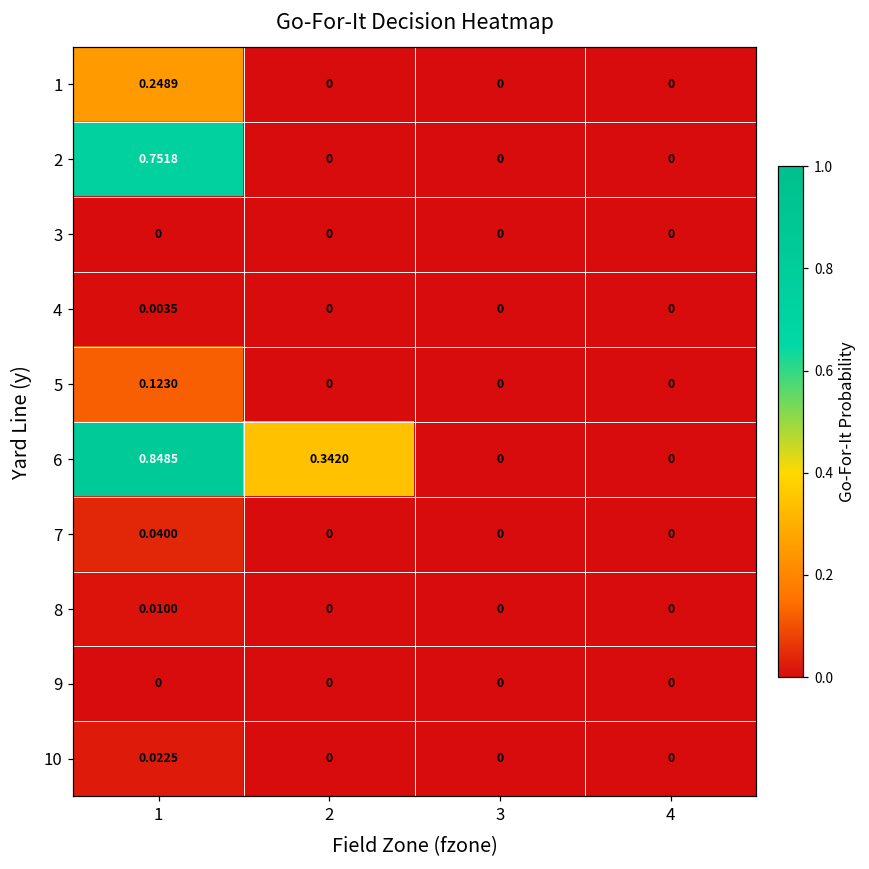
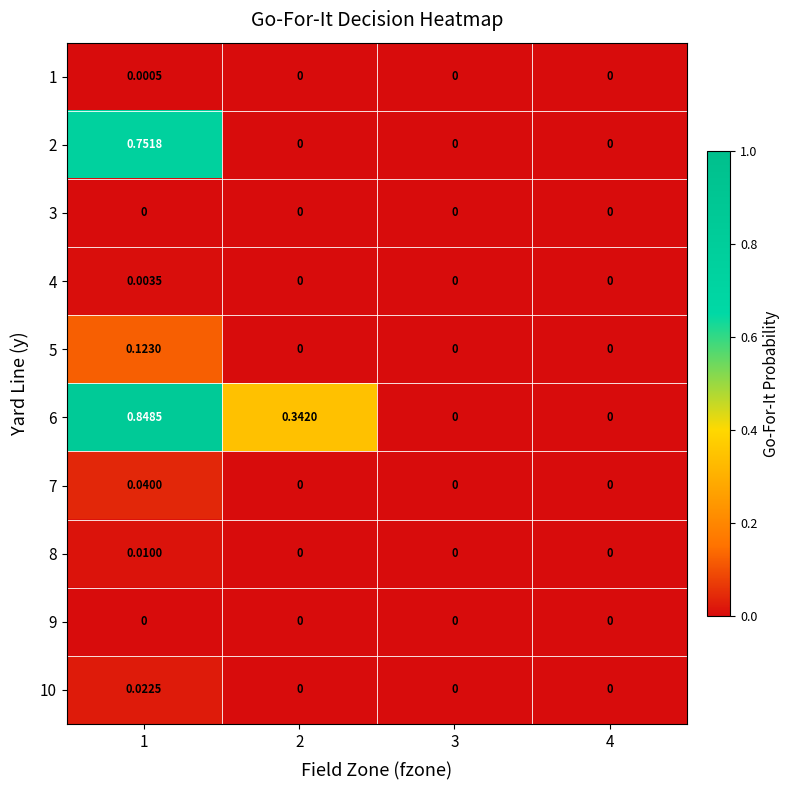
  {
    "1": {
-     "1": 0.2489,
+     "1": 0.0005,
      "2": 0,
      "3": 0,
      "4": 0
    },
    "2": {
      "1": 0.7518,
      "2": 0,
      "3": 0,
      "4": 0
    },
    "3": {
      "1": 0,
      "2": 0,
      "3": 0,
      "4": 0
    },
    "4": {
      "1": 0.0035,
      "2": 0,
      "3": 0,
      "4": 0
    },
    "5": {
      "1": 0.1230,
      "2": 0,
      "3": 0,
      "4": 0
    },
    "6": {
      "1": 0.8485,
      "2": 0.3420,
      "3": 0,
      "4": 0
    },
    "7": {
      "1": 0.0400,
      "2": 0,
      "3": 0,
      "4": 0
    },
    "8": {
      "1": 0.0100,
      "2": 0,
      "3": 0,
      "4": 0
    },
    "9": {
      "1": 0,
      "2": 0,
      "3": 0,
      "4": 0
    },
    "10": {
      "1": 0.0225,
      "2": 0,
      "3": 0,
      "4": 0
    }
  }
